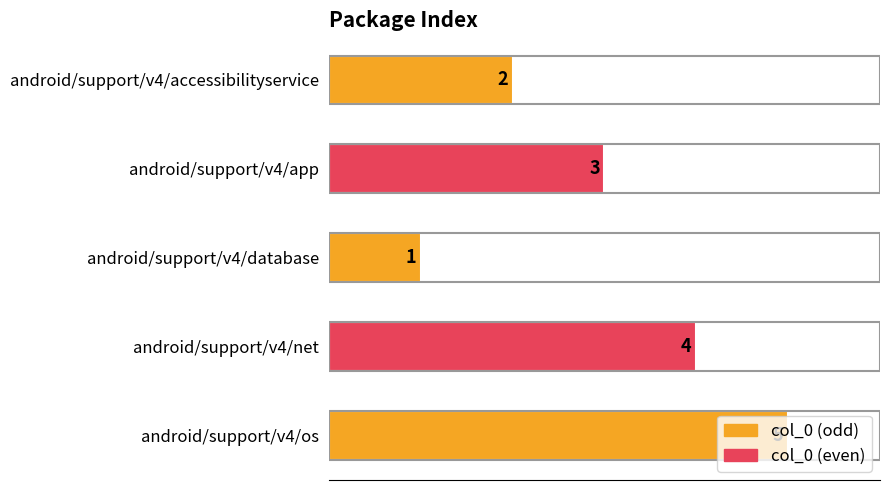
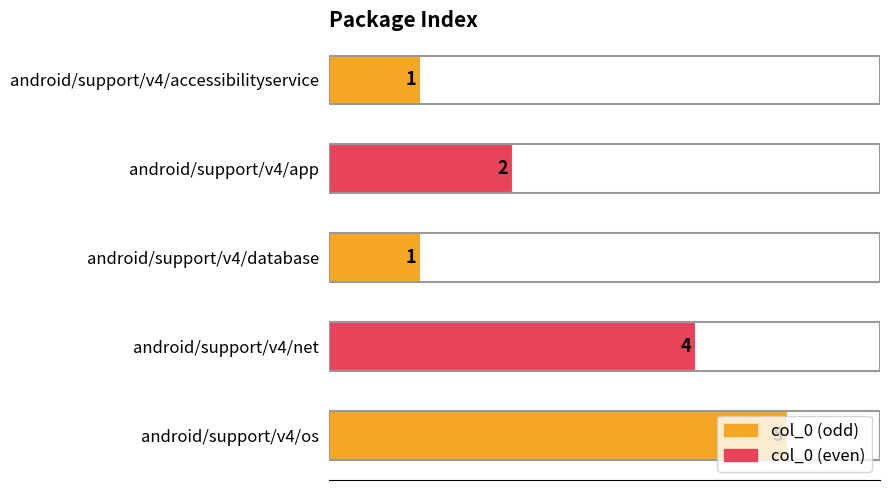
  {
-   "android/support/v4/accessibilityservice": 2,
-   "android/support/v4/app": 3,
+   "android/support/v4/accessibilityservice": 1,
+   "android/support/v4/app": 2,
    "android/support/v4/database": 1,
    "android/support/v4/net": 4
  }
